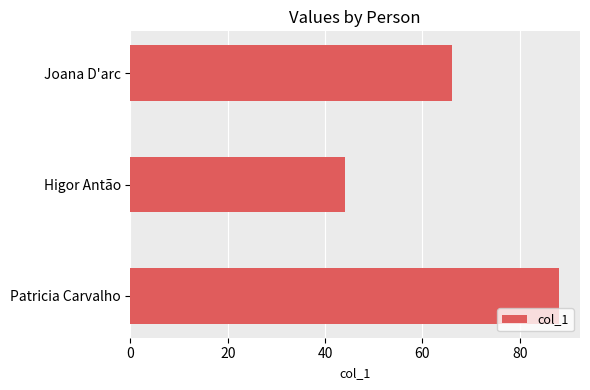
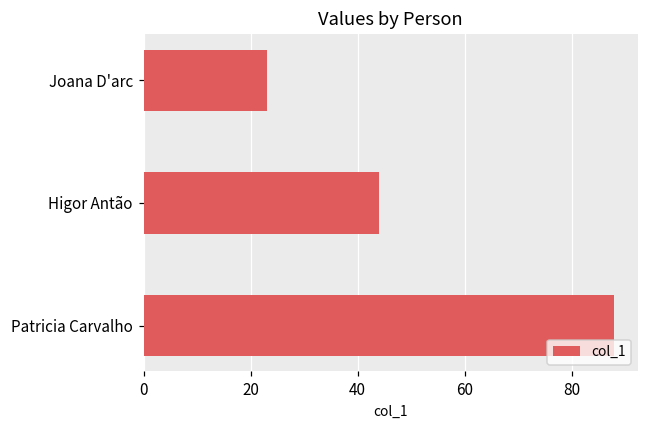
  {
-   "Joana D'arc": 66,
+   "Joana D'arc": 23,
    "Higor Antão": 44,
    "Patricia Carvalho": 88
  }
